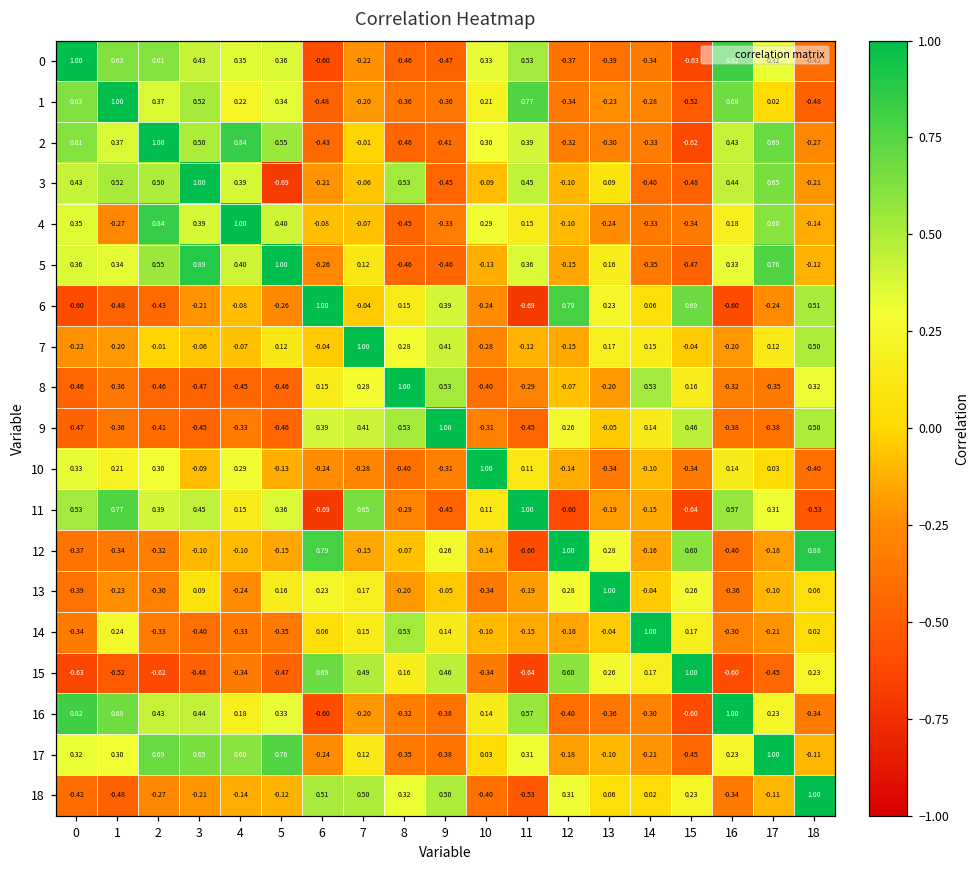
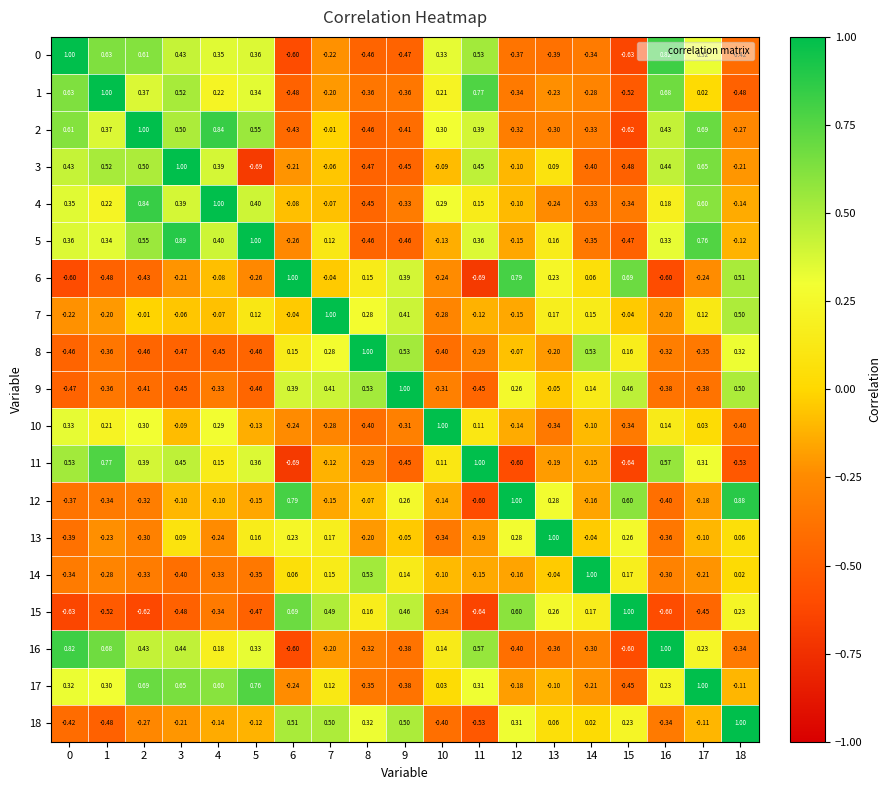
  {
    "3": {
      "0": 0.43,
      "1": 0.52,
      "2": 0.50,
      "3": 1.00,
      "4": 0.39,
      "5": -0.69,
      "6": -0.21,
      "7": -0.06,
-     "8": 0.53,
+     "8": -0.47,
      "9": -0.45,
      "10": -0.09,
      "11": 0.45,
      "12": -0.10,
      "13": 0.09,
      "14": -0.40,
      "15": -0.48,
      "16": 0.44,
      "17": 0.65,
      "18": -0.21
    },
    "4": {
      "0": 0.35,
-     "1": -0.27,
+     "1": 0.22,
      "2": 0.84,
      "3": 0.39,
      "4": 1.00,
      "5": 0.40,
      "6": -0.08,
      "7": -0.07,
      "8": -0.45,
      "9": -0.33,
      "10": 0.29,
      "11": 0.15,
      "12": -0.10,
      "13": -0.24,
      "14": -0.33,
      "15": -0.34,
      "16": 0.18,
      "17": 0.60,
      "18": -0.14
    },
    "11": {
      "0": 0.53,
      "1": 0.77,
      "2": 0.39,
      "3": 0.45,
      "4": 0.15,
      "5": 0.36,
      "6": -0.69,
-     "7": 0.65,
+     "7": -0.12,
      "8": -0.29,
      "9": -0.45,
      "10": 0.11,
      "11": 1.00,
      "12": -0.60,
      "13": -0.19,
      "14": -0.15,
      "15": -0.64,
      "16": 0.57,
      "17": 0.31,
      "18": -0.53
    },
    "14": {
      "0": -0.34,
-     "1": 0.24,
+     "1": -0.28,
      "2": -0.33,
      "3": -0.40,
      "4": -0.33,
      "5": -0.35,
      "6": 0.06,
      "7": 0.15,
      "8": 0.53,
      "9": 0.14,
      "10": -0.10,
      "11": -0.15,
      "12": -0.16,
      "13": -0.04,
      "14": 1.00,
      "15": 0.17,
      "16": -0.30,
      "17": -0.21,
      "18": 0.02
    }
  }
